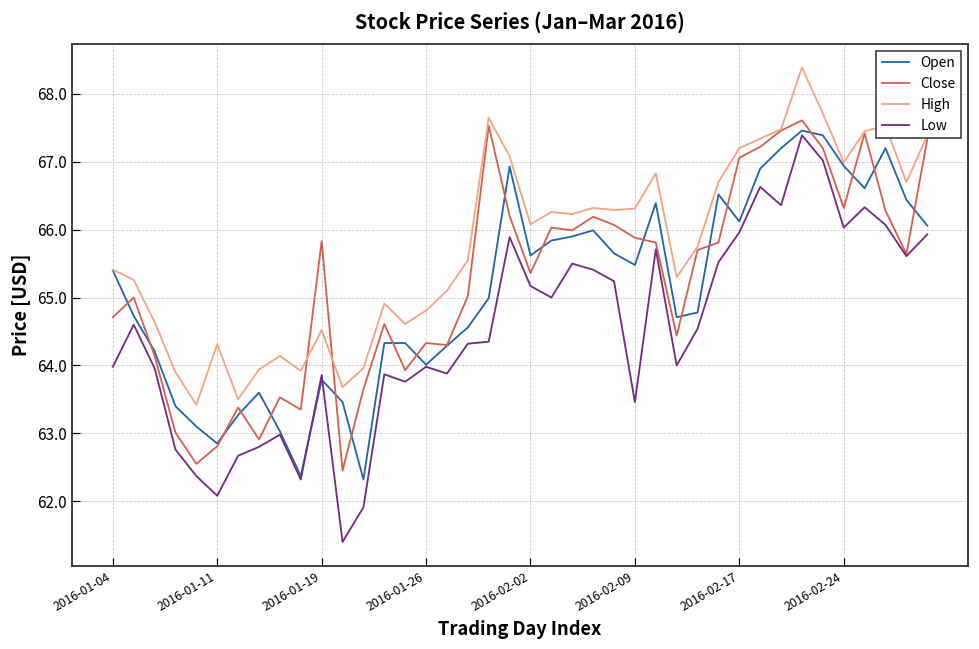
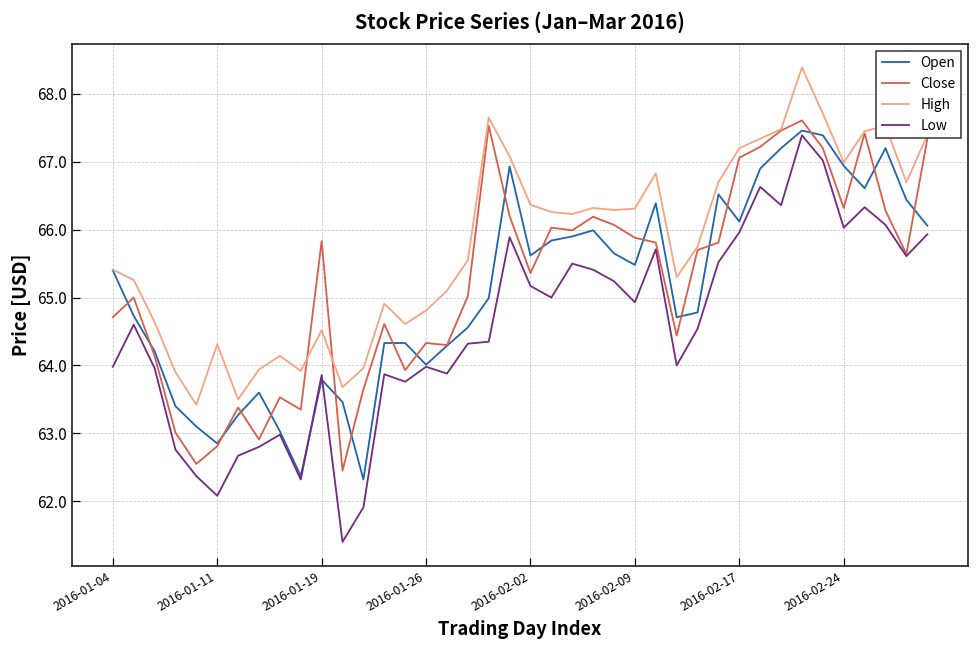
  {
    "Open": {
      "2016-01-19": 63.8,
      "2016-02-02": 65.6,
      "2016-02-09": 65.5,
      "2016-02-17": 66.1,
      "2016-02-24": 66.9
    },
    "Close": {
      "2016-01-04": 64.7,
      "2016-01-19": 65.8,
      "2016-01-26": 64.3,
      "2016-02-02": 65.4,
      "2016-02-09": 65.9,
      "2016-02-17": 67.1,
      "2016-02-24": 66.3
    },
    "High": {
      "2016-01-11": 64.3,
      "2016-01-19": 64.5,
      "2016-01-26": 64.8,
-     "2016-02-02": 66.1,
+     "2016-02-02": 66.4,
      "2016-02-09": 66.3,
      "2016-02-17": 67.2,
      "2016-02-24": 67.0
    },
    "Low": {
      "2016-01-04": 64.0,
      "2016-01-11": 62.1,
      "2016-01-19": 63.9,
      "2016-02-02": 65.2,
-     "2016-02-09": 63.5,
+     "2016-02-09": 64.9,
      "2016-02-17": 66.0,
      "2016-02-24": 66.0
    }
  }
